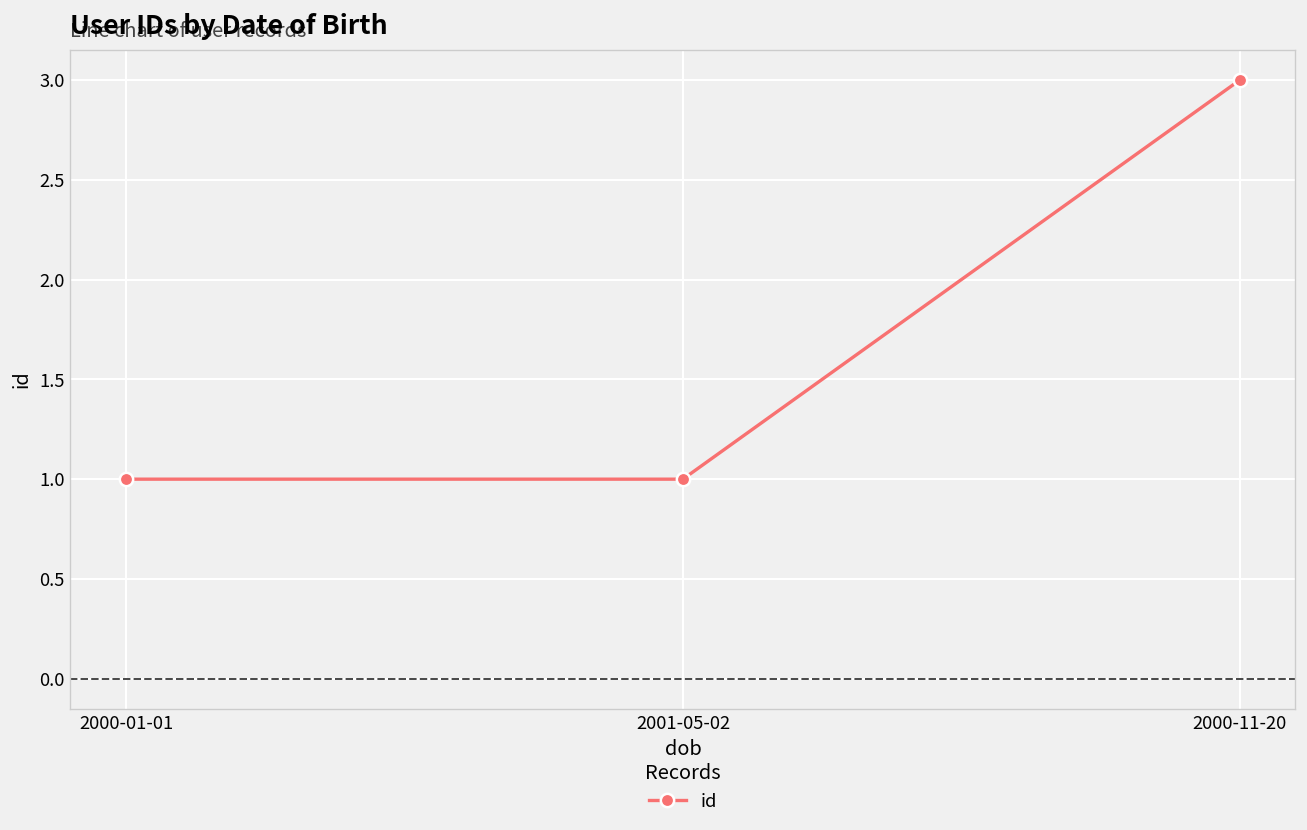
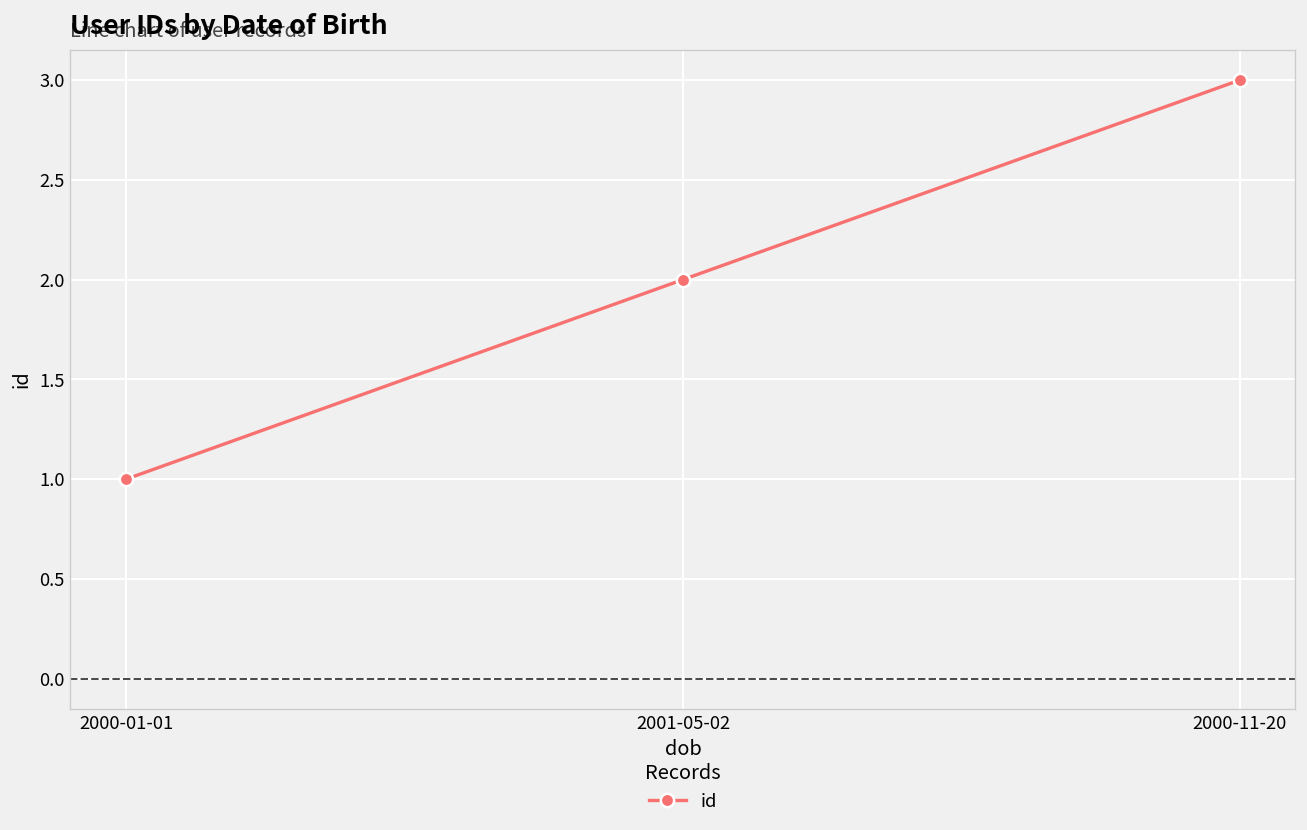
  {
    "2000-01-01": 1,
-   "2001-05-02": 1,
+   "2001-05-02": 2,
    "2000-11-20": 3
  }
